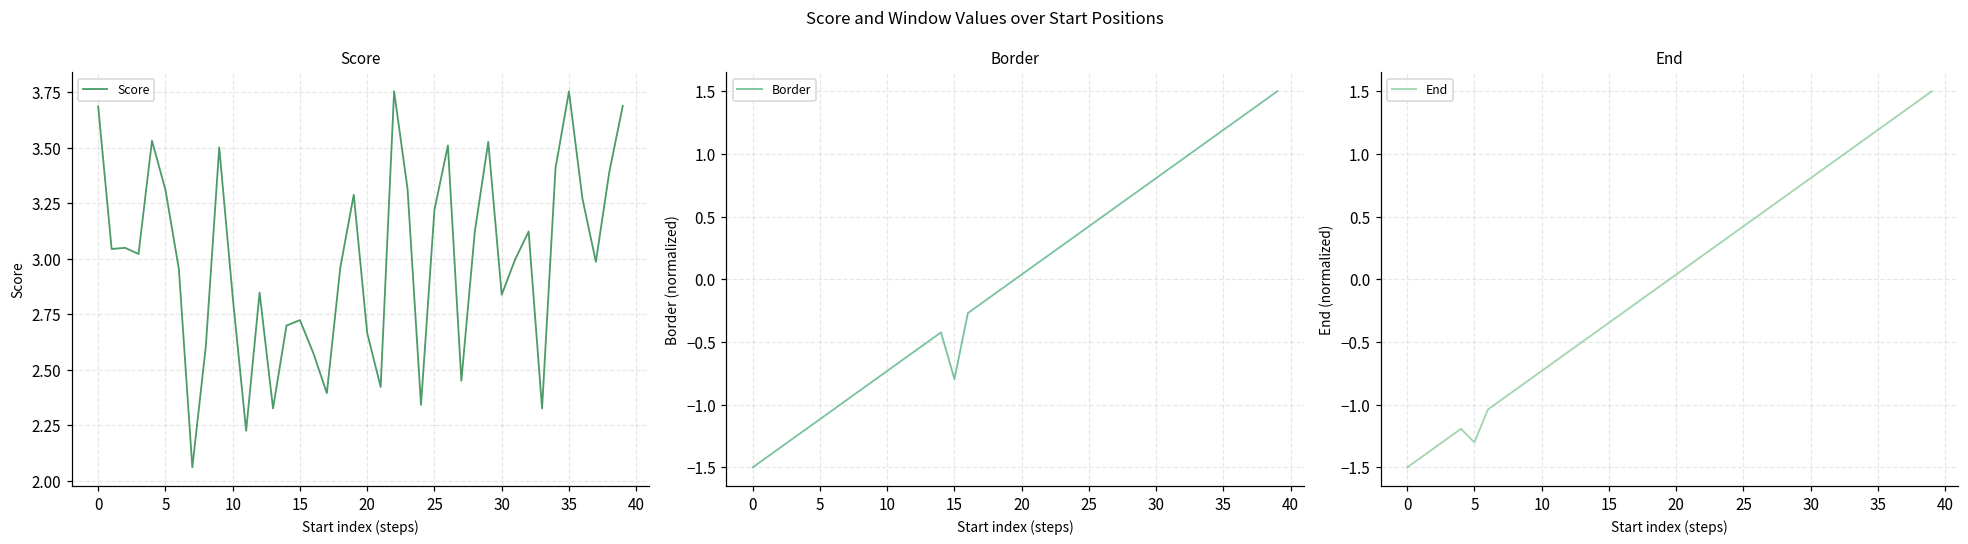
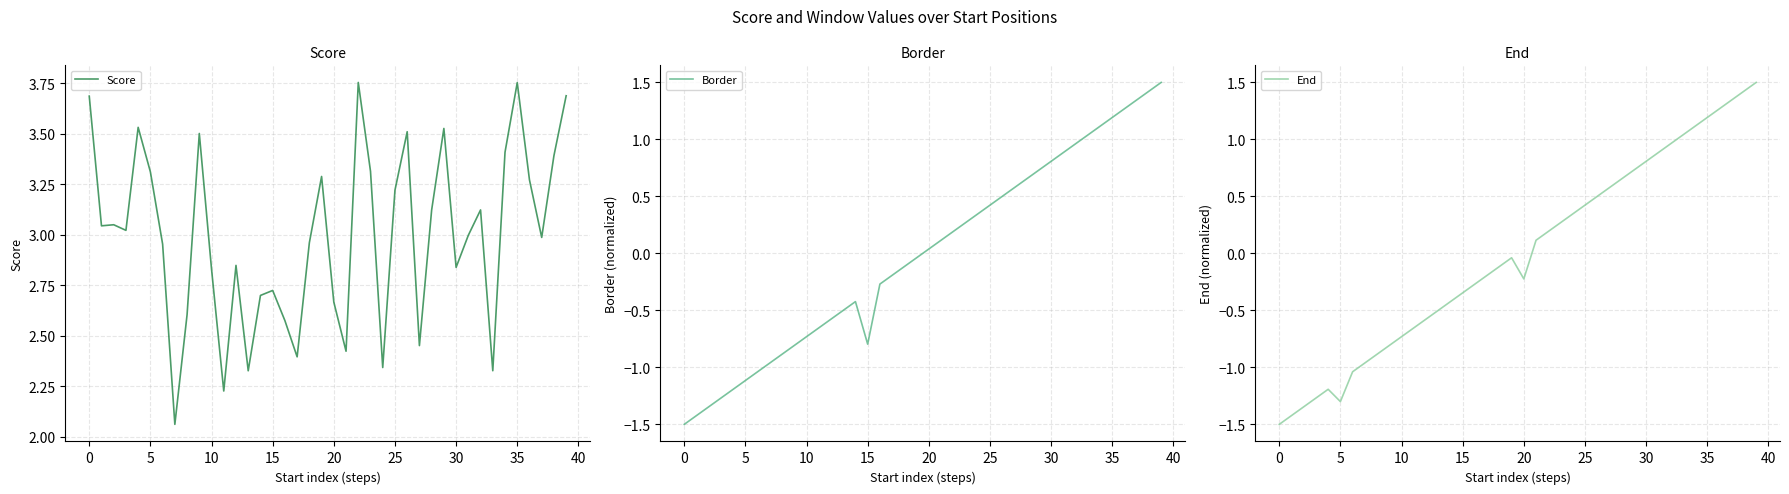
  {
    "Score": {
      "0": 3.69,
      "5": 3.31,
      "10": 2.83,
      "15": 2.72,
      "20": 2.67,
      "25": 3.22,
      "30": 2.84,
      "35": 3.75
    },
    "Border": {
      "0": -1.50,
      "5": -1.12,
      "10": -0.73,
      "15": -0.80,
      "20": 0.04,
      "25": 0.42,
      "30": 0.81,
      "35": 1.19
    },
    "End": {
      "0": -1.50,
      "5": -1.30,
      "10": -0.73,
      "15": -0.35,
-     "20": 0.04,
+     "20": -0.22,
      "25": 0.42,
      "30": 0.81,
      "35": 1.19
    }
  }
